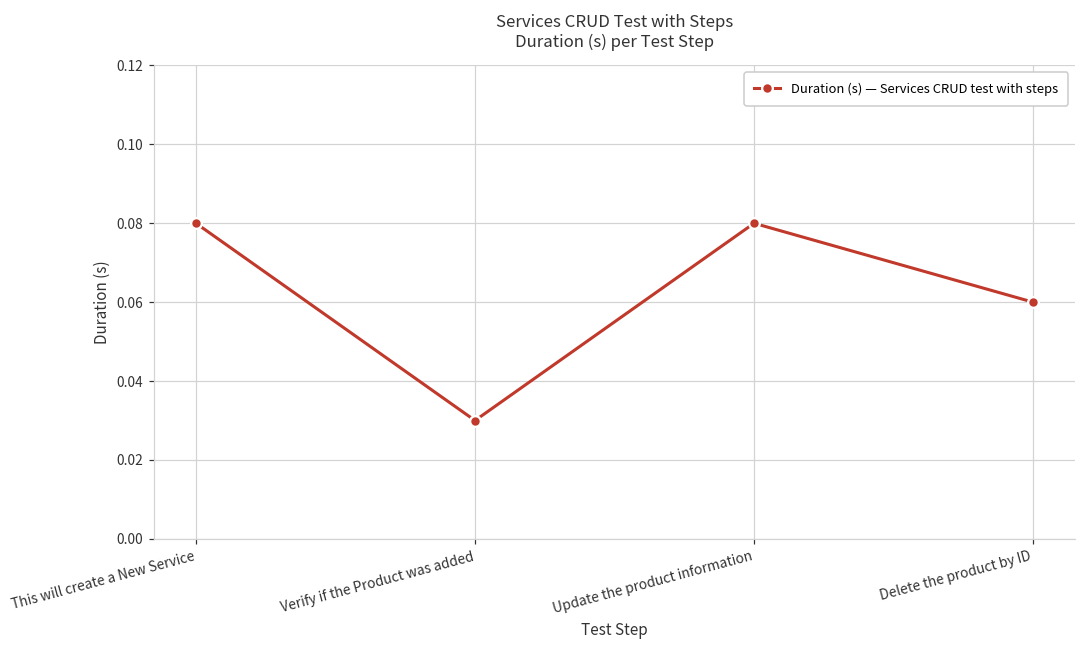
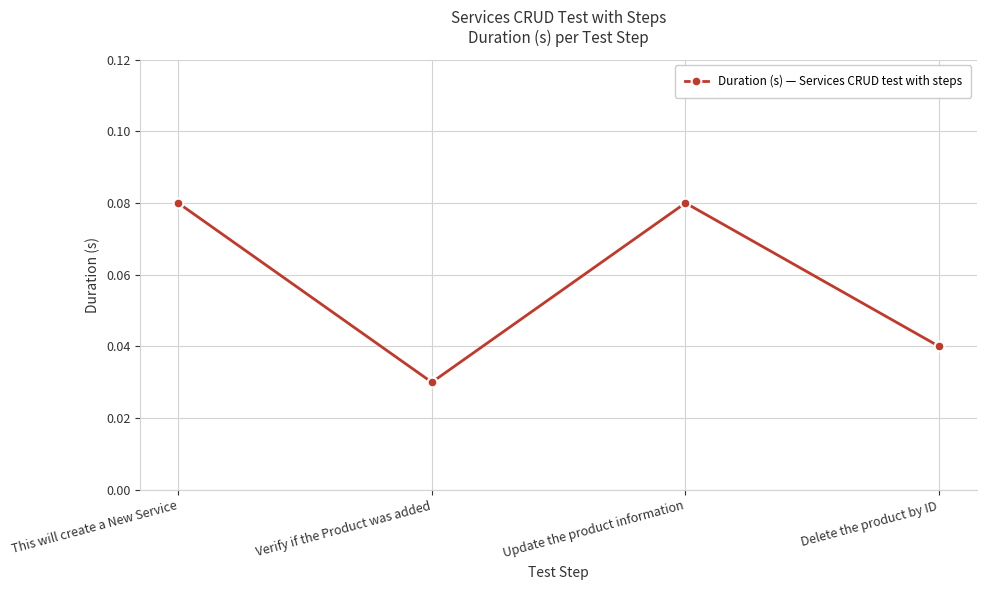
  {
    "This will create a New Service": 0.08,
    "Verify if the Product was added": 0.03,
    "Update the product information": 0.08,
-   "Delete the product by ID": 0.06
+   "Delete the product by ID": 0.04
  }
